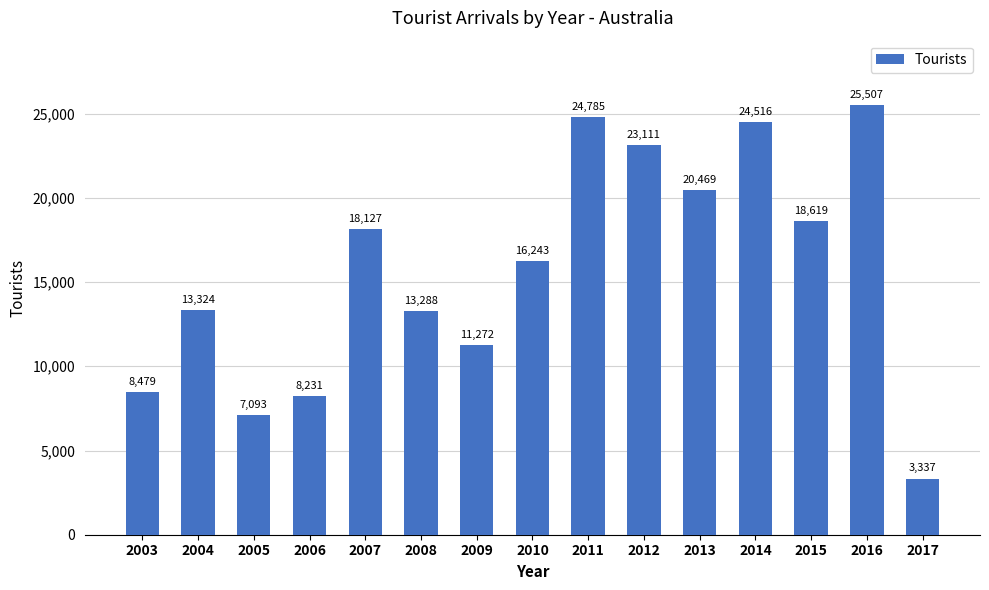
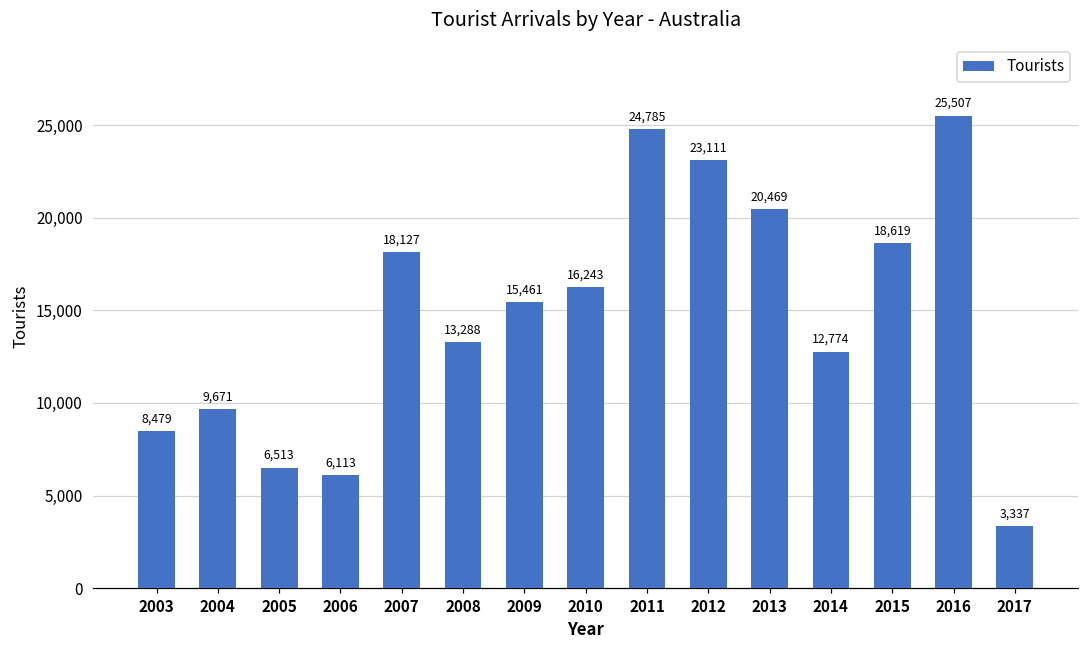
  {
    "2003": "8,479",
-   "2004": "13,324",
-   "2005": "7,093",
-   "2006": "8,231",
+   "2004": "9,671",
+   "2005": "6,513",
+   "2006": "6,113",
    "2007": "18,127",
    "2008": "13,288",
-   "2009": "11,272",
+   "2009": "15,461",
    "2010": "16,243",
    "2011": "24,785",
    "2012": "23,111",
    "2013": "20,469",
-   "2014": "24,516",
+   "2014": "12,774",
    "2015": "18,619",
    "2016": "25,507",
    "2017": "3,337"
  }
